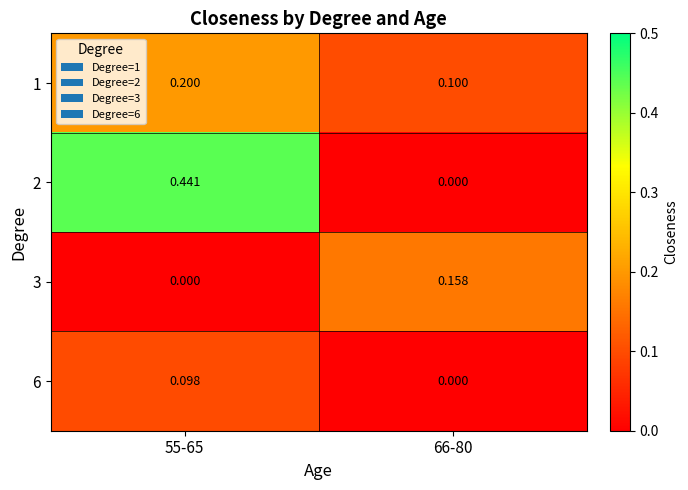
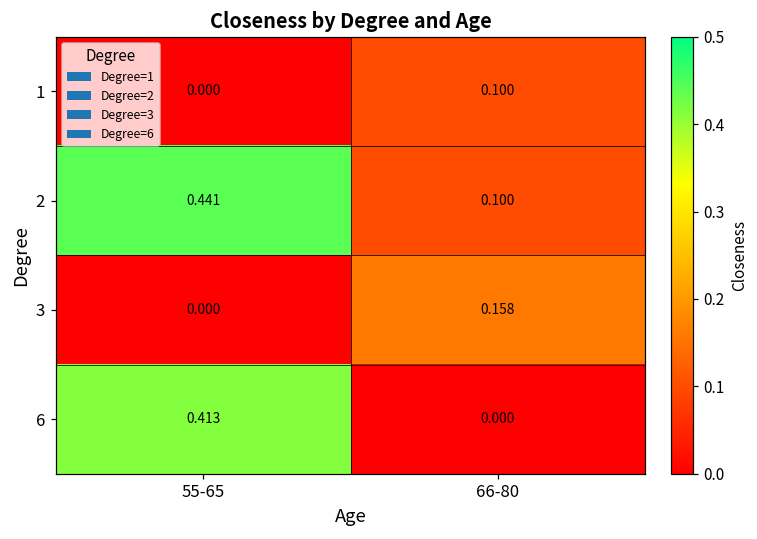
  {
    "1": {
-     "55-65": 0.200,
+     "55-65": 0.000,
      "66-80": 0.100
    },
    "2": {
      "55-65": 0.441,
-     "66-80": 0.000
+     "66-80": 0.100
    },
    "3": {
      "55-65": 0.000,
      "66-80": 0.158
    },
    "6": {
-     "55-65": 0.098,
+     "55-65": 0.413,
      "66-80": 0.000
    }
  }
